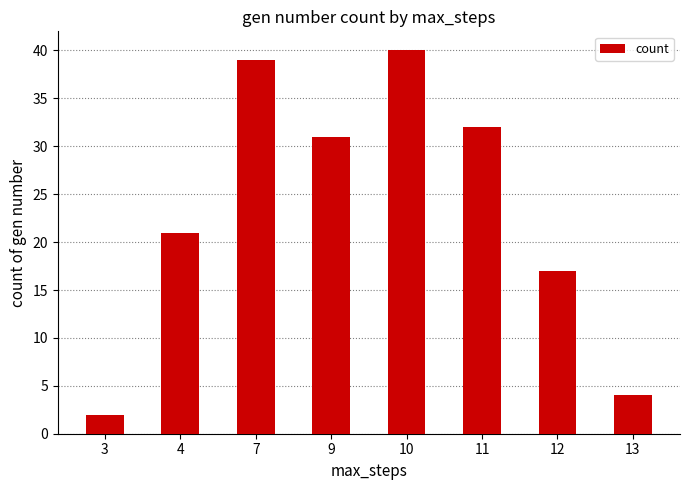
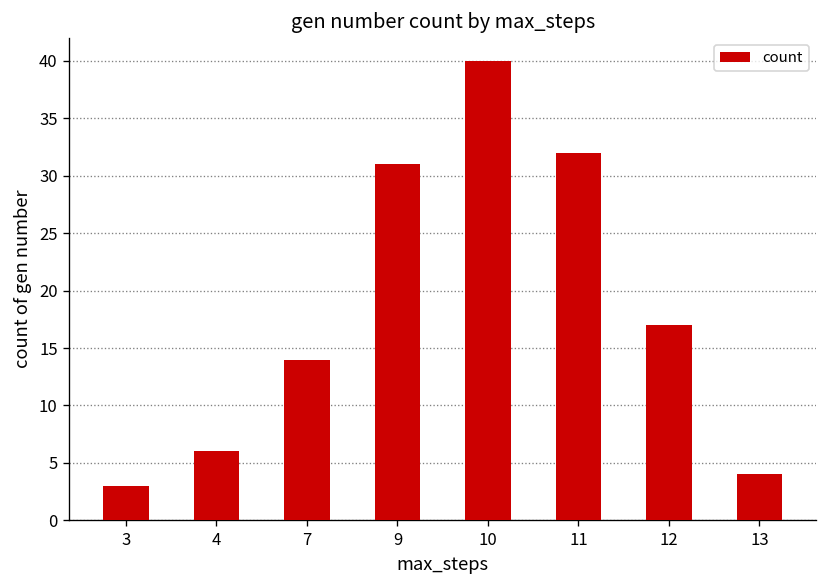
  {
-   "3": 2,
-   "4": 21,
-   "7": 39,
+   "3": 3,
+   "4": 6,
+   "7": 14,
    "9": 31,
    "10": 40,
    "11": 32,
    "12": 17,
    "13": 4
  }
